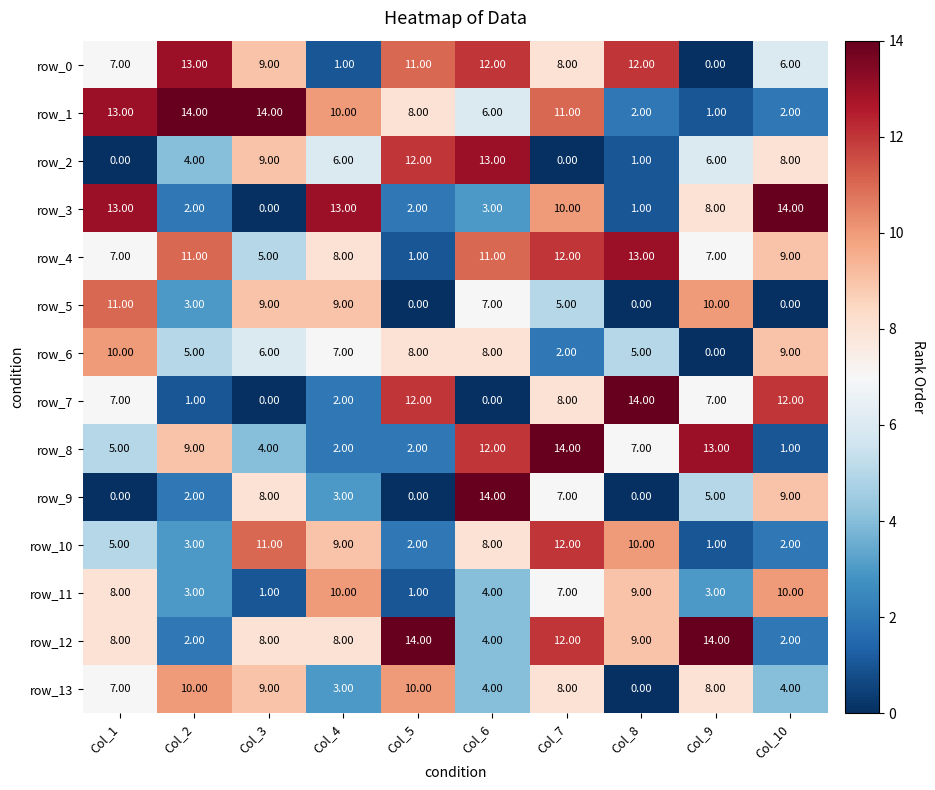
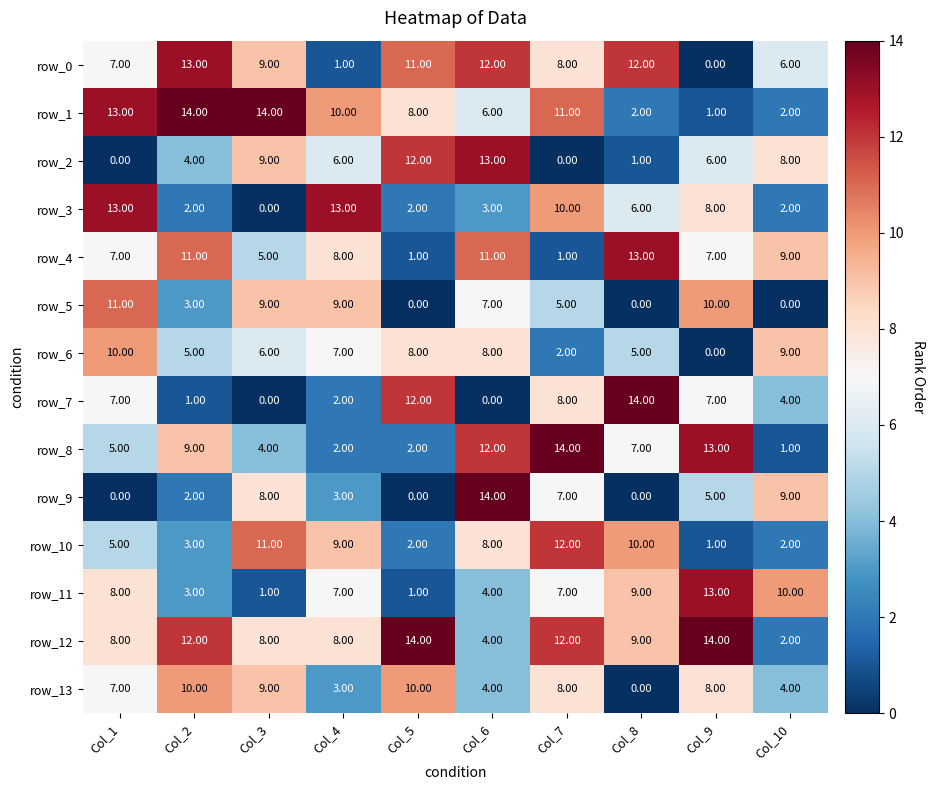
  {
    "row_0": {
      "Col_1": 7.00,
      "Col_2": 13.00,
      "Col_3": 9.00,
      "Col_4": 1.00,
      "Col_5": 11.00,
      "Col_6": 12.00,
      "Col_7": 8.00,
      "Col_8": 12.00,
      "Col_9": 0.00,
      "Col_10": 6.00
    },
    "row_1": {
      "Col_1": 13.00,
      "Col_2": 14.00,
      "Col_3": 14.00,
      "Col_4": 10.00,
      "Col_5": 8.00,
      "Col_6": 6.00,
      "Col_7": 11.00,
      "Col_8": 2.00,
      "Col_9": 1.00,
      "Col_10": 2.00
    },
    "row_2": {
      "Col_1": 0.00,
      "Col_2": 4.00,
      "Col_3": 9.00,
      "Col_4": 6.00,
      "Col_5": 12.00,
      "Col_6": 13.00,
      "Col_7": 0.00,
      "Col_8": 1.00,
      "Col_9": 6.00,
      "Col_10": 8.00
    },
    "row_3": {
      "Col_1": 13.00,
      "Col_2": 2.00,
      "Col_3": 0.00,
      "Col_4": 13.00,
      "Col_5": 2.00,
      "Col_6": 3.00,
      "Col_7": 10.00,
-     "Col_8": 1.00,
+     "Col_8": 6.00,
      "Col_9": 8.00,
-     "Col_10": 14.00
+     "Col_10": 2.00
    },
    "row_4": {
      "Col_1": 7.00,
      "Col_2": 11.00,
      "Col_3": 5.00,
      "Col_4": 8.00,
      "Col_5": 1.00,
      "Col_6": 11.00,
-     "Col_7": 12.00,
+     "Col_7": 1.00,
      "Col_8": 13.00,
      "Col_9": 7.00,
      "Col_10": 9.00
    },
    "row_5": {
      "Col_1": 11.00,
      "Col_2": 3.00,
      "Col_3": 9.00,
      "Col_4": 9.00,
      "Col_5": 0.00,
      "Col_6": 7.00,
      "Col_7": 5.00,
      "Col_8": 0.00,
      "Col_9": 10.00,
      "Col_10": 0.00
    },
    "row_6": {
      "Col_1": 10.00,
      "Col_2": 5.00,
      "Col_3": 6.00,
      "Col_4": 7.00,
      "Col_5": 8.00,
      "Col_6": 8.00,
      "Col_7": 2.00,
      "Col_8": 5.00,
      "Col_9": 0.00,
      "Col_10": 9.00
    },
    "row_7": {
      "Col_1": 7.00,
      "Col_2": 1.00,
      "Col_3": 0.00,
      "Col_4": 2.00,
      "Col_5": 12.00,
      "Col_6": 0.00,
      "Col_7": 8.00,
      "Col_8": 14.00,
      "Col_9": 7.00,
-     "Col_10": 12.00
+     "Col_10": 4.00
    },
    "row_8": {
      "Col_1": 5.00,
      "Col_2": 9.00,
      "Col_3": 4.00,
      "Col_4": 2.00,
      "Col_5": 2.00,
      "Col_6": 12.00,
      "Col_7": 14.00,
      "Col_8": 7.00,
      "Col_9": 13.00,
      "Col_10": 1.00
    },
    "row_9": {
      "Col_1": 0.00,
      "Col_2": 2.00,
      "Col_3": 8.00,
      "Col_4": 3.00,
      "Col_5": 0.00,
      "Col_6": 14.00,
      "Col_7": 7.00,
      "Col_8": 0.00,
      "Col_9": 5.00,
      "Col_10": 9.00
    },
    "row_10": {
      "Col_1": 5.00,
      "Col_2": 3.00,
      "Col_3": 11.00,
      "Col_4": 9.00,
      "Col_5": 2.00,
      "Col_6": 8.00,
      "Col_7": 12.00,
      "Col_8": 10.00,
      "Col_9": 1.00,
      "Col_10": 2.00
    },
    "row_11": {
      "Col_1": 8.00,
      "Col_2": 3.00,
      "Col_3": 1.00,
-     "Col_4": 10.00,
+     "Col_4": 7.00,
      "Col_5": 1.00,
      "Col_6": 4.00,
      "Col_7": 7.00,
      "Col_8": 9.00,
-     "Col_9": 3.00,
+     "Col_9": 13.00,
      "Col_10": 10.00
    },
    "row_12": {
      "Col_1": 8.00,
-     "Col_2": 2.00,
+     "Col_2": 12.00,
      "Col_3": 8.00,
      "Col_4": 8.00,
      "Col_5": 14.00,
      "Col_6": 4.00,
      "Col_7": 12.00,
      "Col_8": 9.00,
      "Col_9": 14.00,
      "Col_10": 2.00
    },
    "row_13": {
      "Col_1": 7.00,
      "Col_2": 10.00,
      "Col_3": 9.00,
      "Col_4": 3.00,
      "Col_5": 10.00,
      "Col_6": 4.00,
      "Col_7": 8.00,
      "Col_8": 0.00,
      "Col_9": 8.00,
      "Col_10": 4.00
    }
  }
